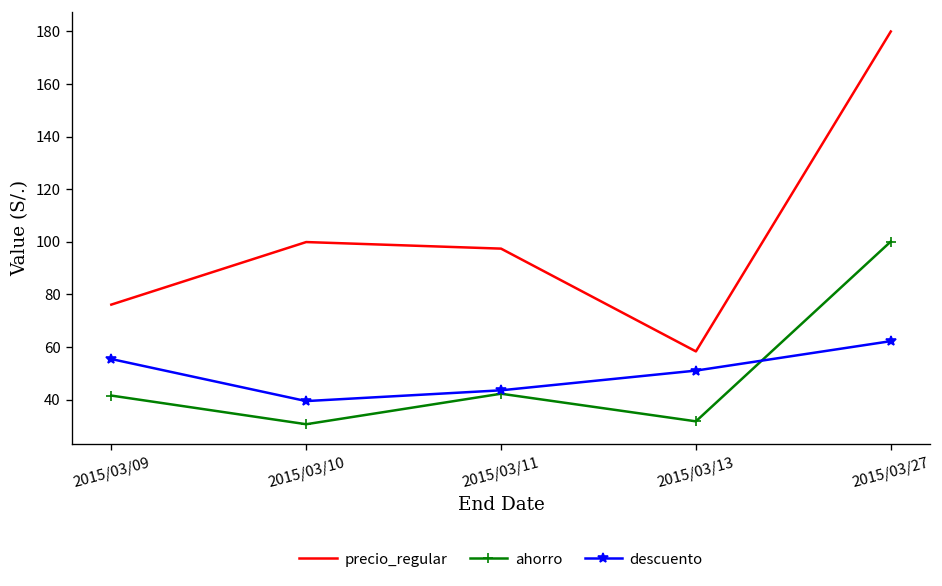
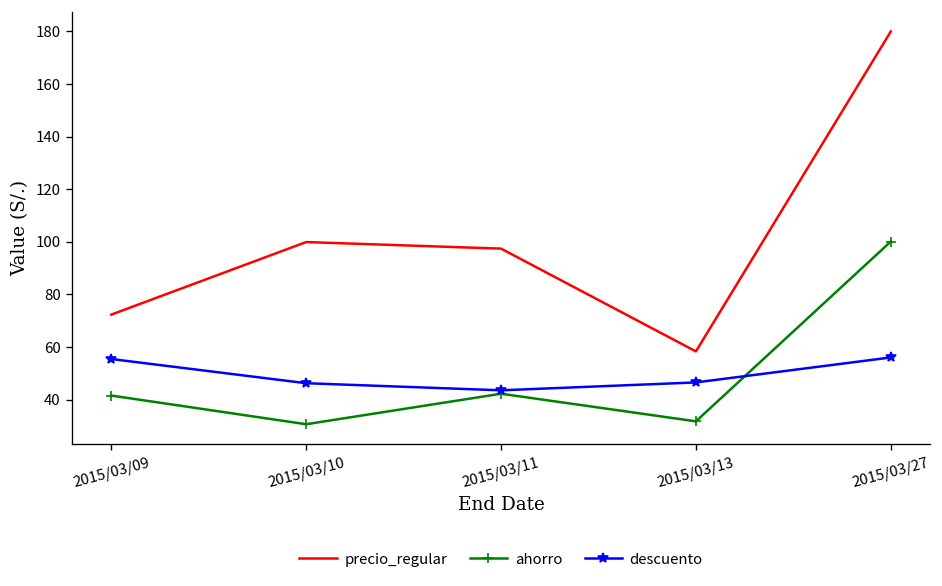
  {
    "precio_regular": {
-     "2015/03/09": 76,
+     "2015/03/09": 72,
      "2015/03/10": 100,
      "2015/03/11": 97,
      "2015/03/13": 58,
      "2015/03/27": 180
    },
    "ahorro": {
      "2015/03/09": 42,
      "2015/03/10": 31,
      "2015/03/11": 42,
      "2015/03/13": 32,
      "2015/03/27": 100
    },
    "descuento": {
      "2015/03/09": 55,
-     "2015/03/10": 39,
+     "2015/03/10": 46,
      "2015/03/11": 44,
-     "2015/03/13": 51,
-     "2015/03/27": 62
+     "2015/03/13": 47,
+     "2015/03/27": 56
    }
  }
